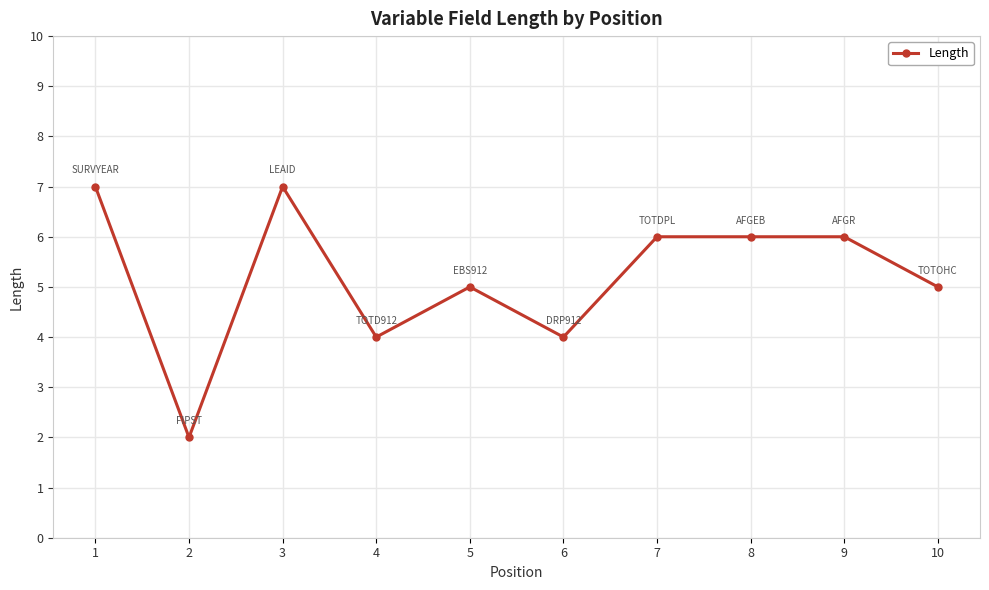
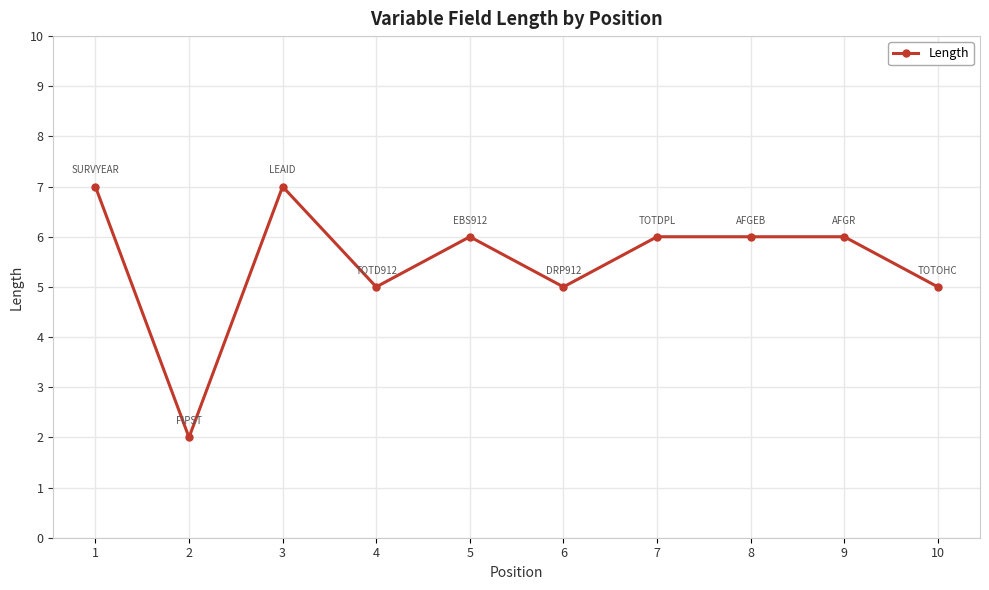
  {
    "1": 7,
    "2": 2,
    "3": 7,
-   "4": 4,
-   "5": 5,
-   "6": 4,
+   "4": 5,
+   "5": 6,
+   "6": 5,
    "7": 6,
    "8": 6,
    "9": 6,
    "10": 5
  }
